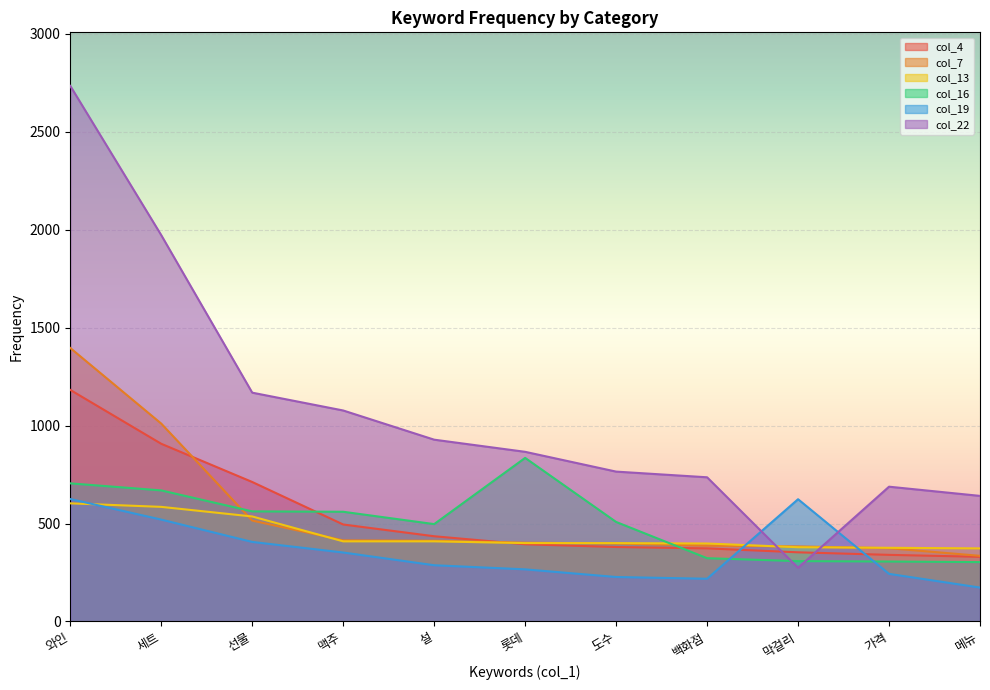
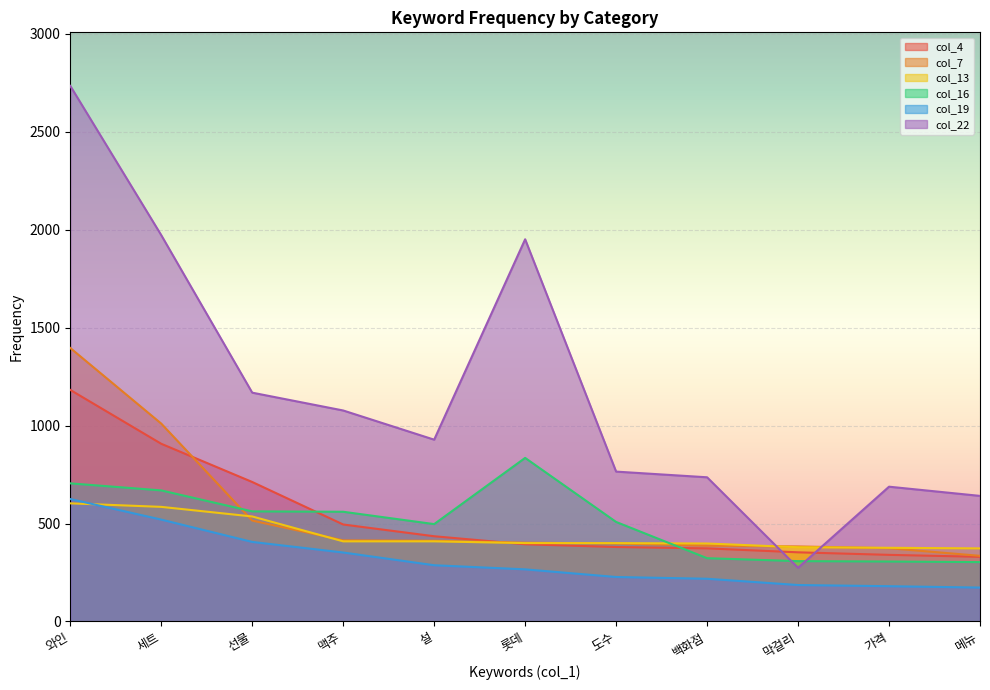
  {
    "col_13": {
      "와인": 600,
      "세트": 590,
      "선물": 540,
      "메뉴": 370
    },
    "col_16": {
      "와인": 710,
      "세트": 670,
      "선물": 560,
      "맥주": 560,
      "설": 500,
      "롯데": 840,
      "도수": 510,
      "백화점": 320,
      "막걸리": 310,
      "가격": 310,
      "메뉴": 300
    },
    "col_19": {
      "와인": 630,
      "세트": 520,
      "선물": 410,
      "맥주": 350,
      "설": 290,
      "롯데": 270,
      "도수": 230,
      "백화점": 220,
-     "막걸리": 620,
-     "가격": 240,
+     "막걸리": 190,
+     "가격": 180,
      "메뉴": 170
    },
    "col_22": {
      "와인": 2730,
      "세트": 1970,
      "선물": 1170,
      "맥주": 1080,
      "설": 930,
-     "롯데": 870,
+     "롯데": 1950,
      "도수": 770,
      "백화점": 740,
      "막걸리": 270,
      "가격": 690,
      "메뉴": 640
    }
  }
